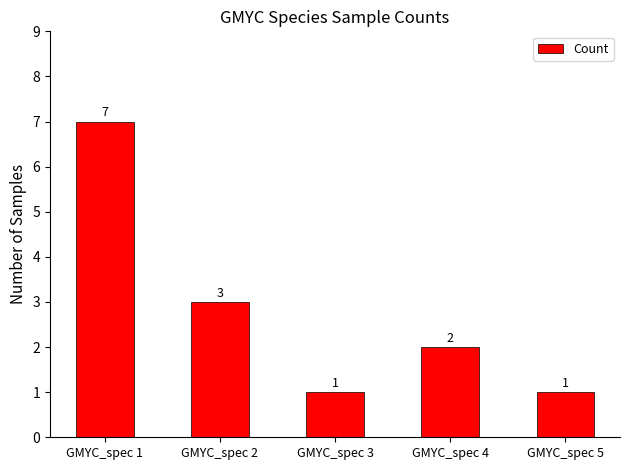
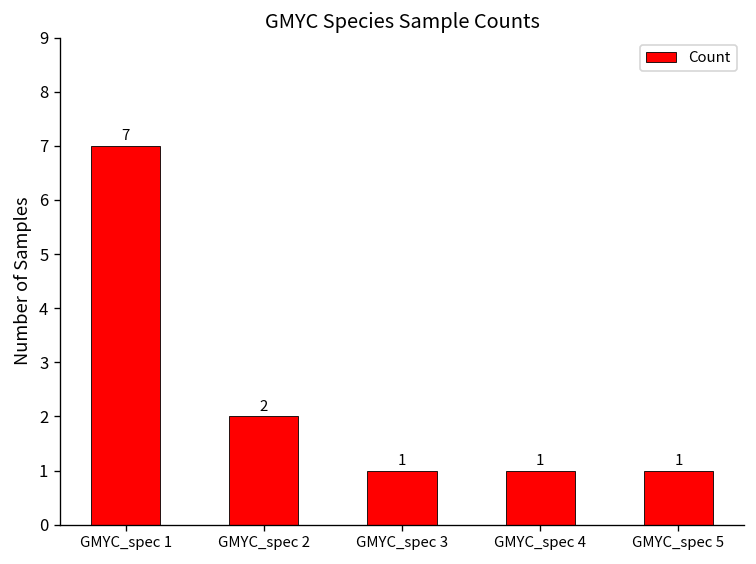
  {
    "GMYC_spec 1": 7,
-   "GMYC_spec 2": 3,
+   "GMYC_spec 2": 2,
    "GMYC_spec 3": 1,
-   "GMYC_spec 4": 2,
+   "GMYC_spec 4": 1,
    "GMYC_spec 5": 1
  }
